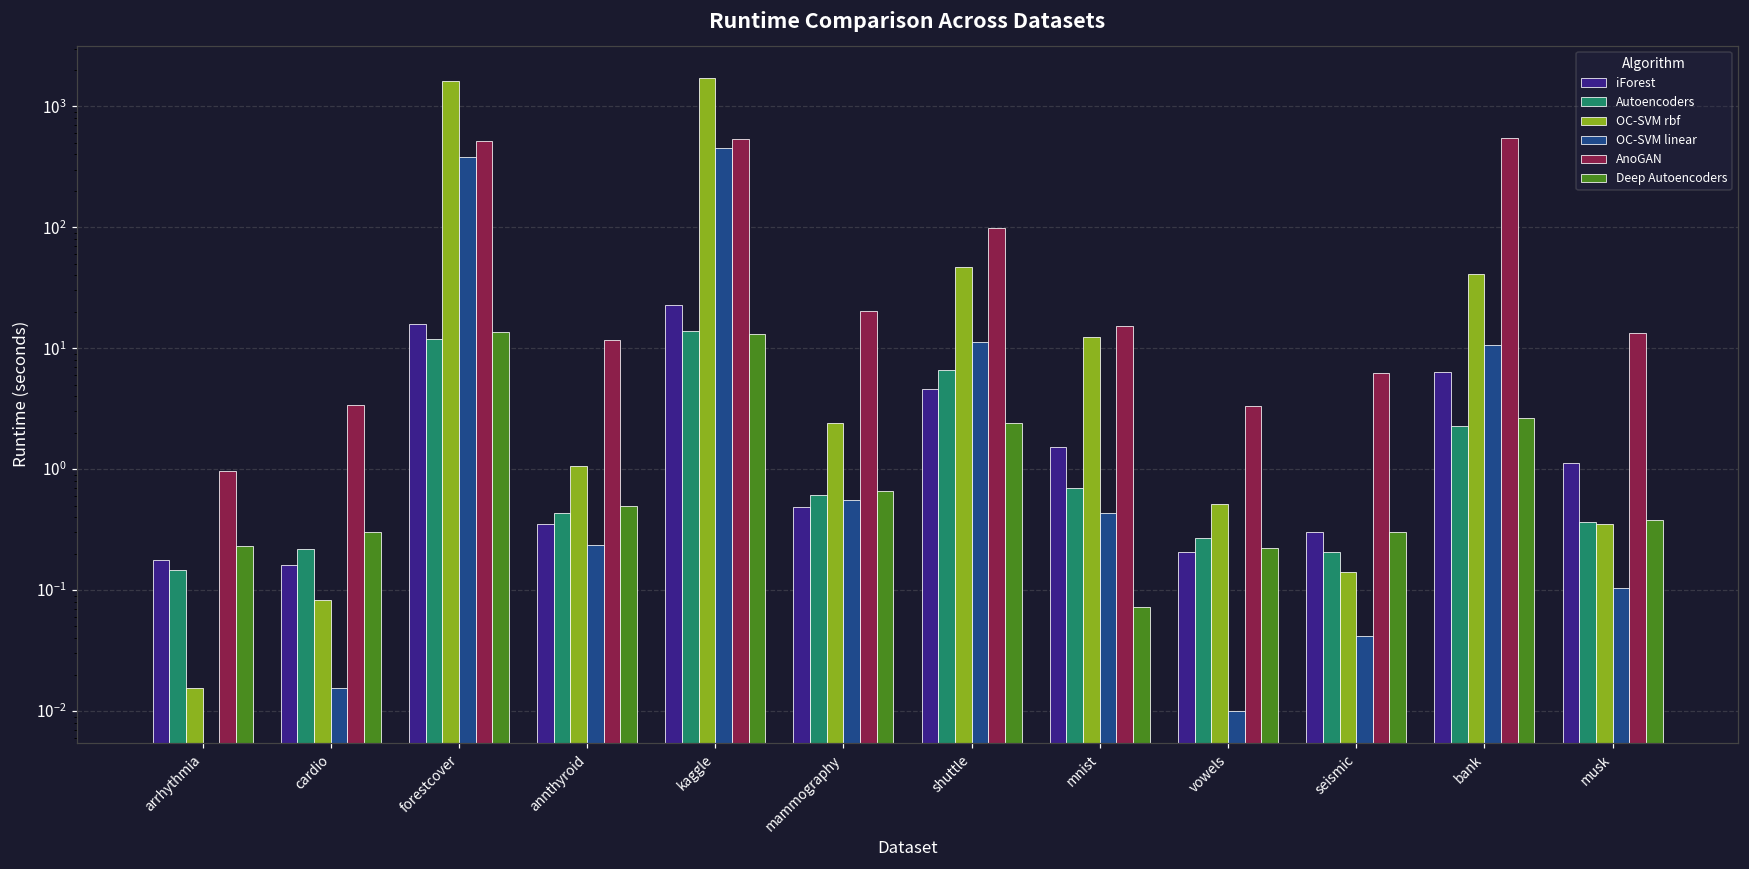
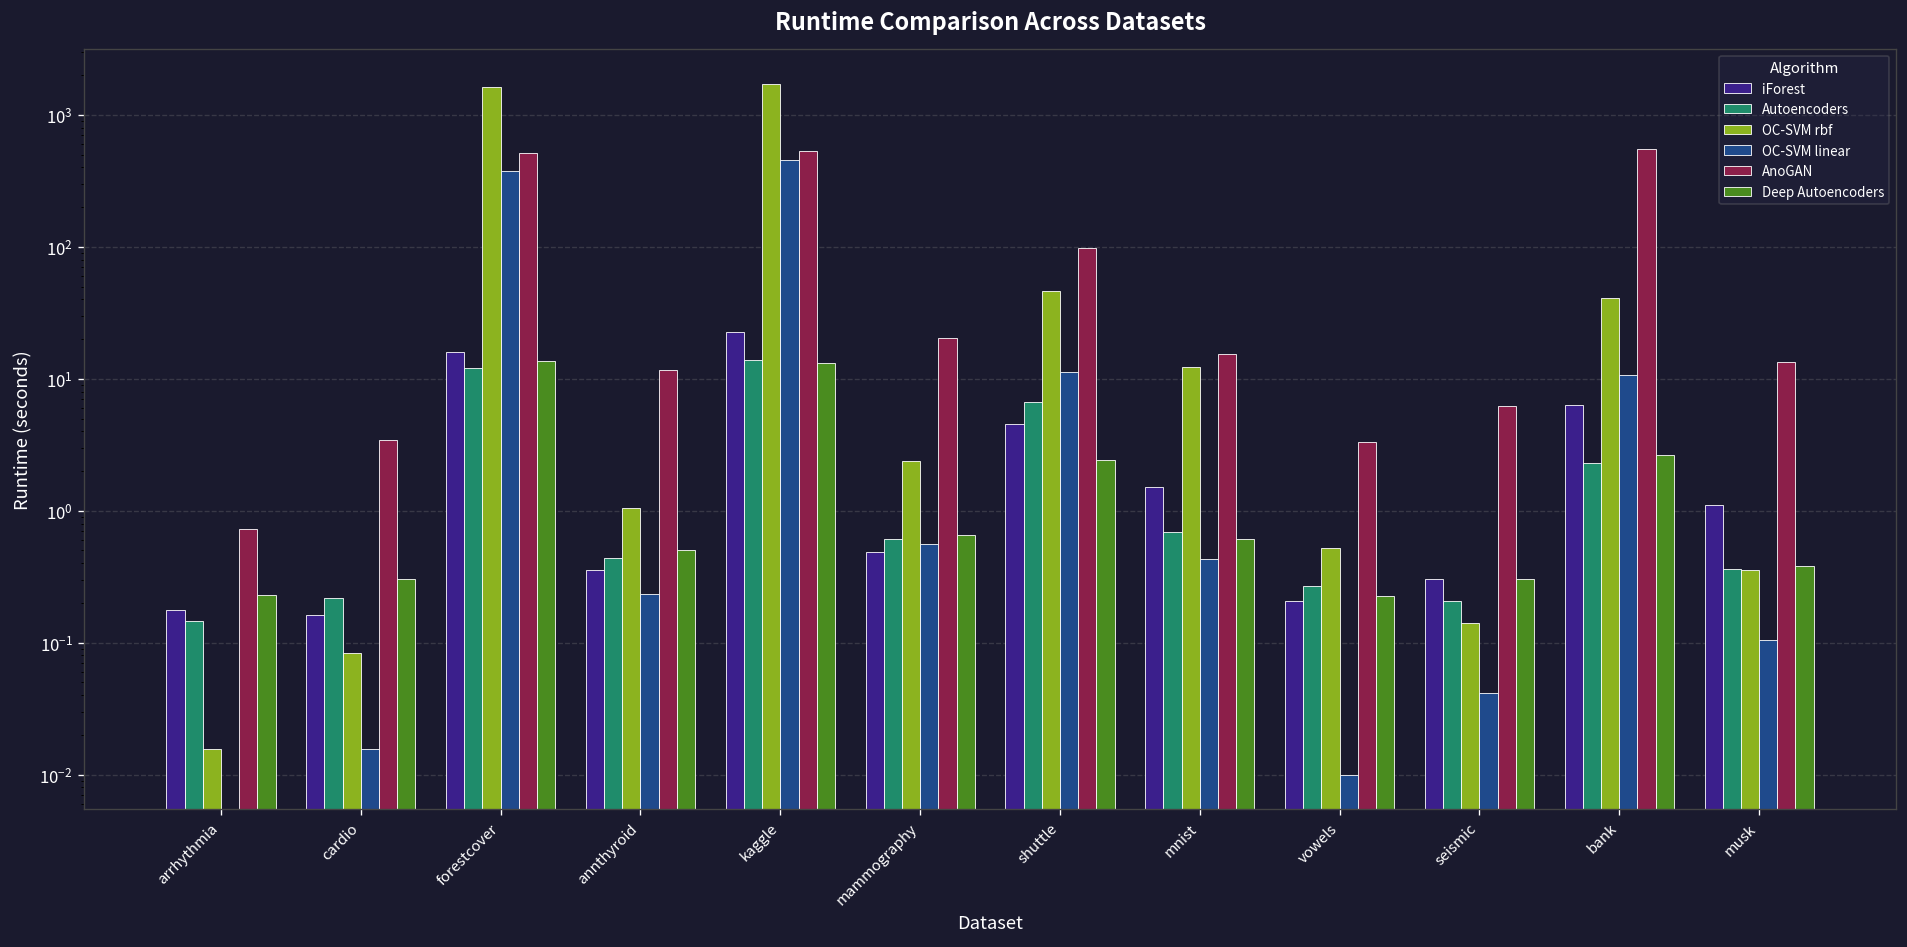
  {
    "Autoencoders": {
      "arrhythmia": 0.15,
      "cardio": 0.22,
      "forestcover": 12,
      "annthyroid": 0.44,
      "kaggle": 14,
      "mammography": 0.6,
      "shuttle": 7,
      "mnist": 0.7,
      "vowels": 0.27,
      "seismic": 0.21,
      "bank": 2.3,
      "musk": 0.36
    },
    "OC-SVM rbf": {
      "arrhythmia": 0.016,
      "cardio": 0.08,
      "forestcover": 1600,
      "annthyroid": 1.1,
      "kaggle": 1700,
      "mammography": 2.4,
      "shuttle": 47,
      "mnist": 12,
      "vowels": 0.5,
      "seismic": 0.14,
      "bank": 41,
      "musk": 0.35
    },
    "AnoGAN": {
-     "arrhythmia": 1.0,
+     "arrhythmia": 0.7,
      "cardio": 3.4,
      "forestcover": 500,
      "annthyroid": 12,
      "kaggle": 500,
      "mammography": 20,
      "shuttle": 100,
      "mnist": 15,
      "vowels": 3.3,
      "seismic": 6,
      "bank": 600,
      "musk": 13
    },
    "Deep Autoencoders": {
      "arrhythmia": 0.23,
      "cardio": 0.30,
      "forestcover": 14,
      "annthyroid": 0.5,
      "kaggle": 13,
      "mammography": 0.7,
      "shuttle": 2.4,
-     "mnist": 0.07,
+     "mnist": 0.6,
      "vowels": 0.22,
      "seismic": 0.30,
      "bank": 2.6,
      "musk": 0.38
    }
  }
